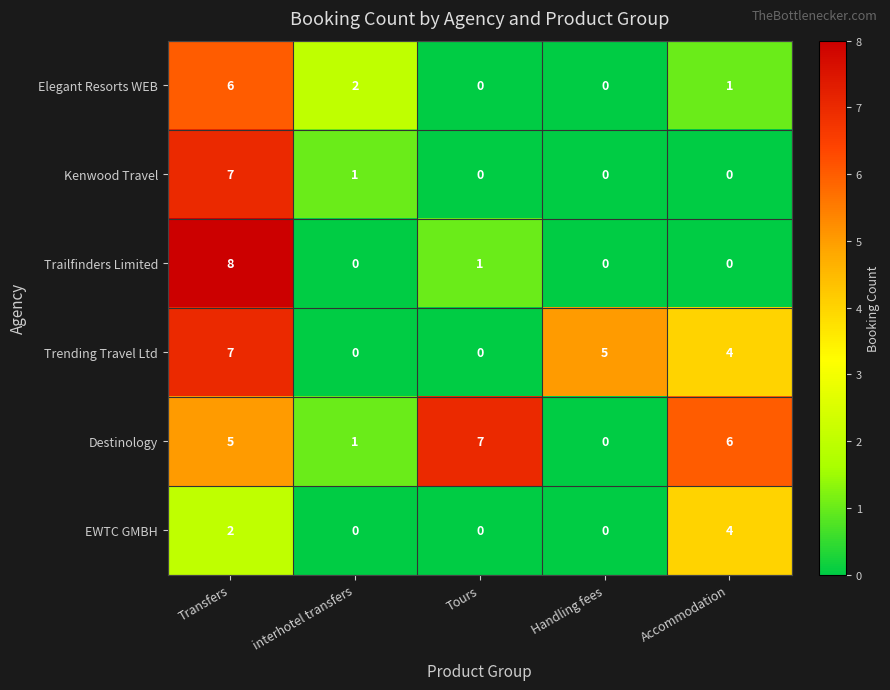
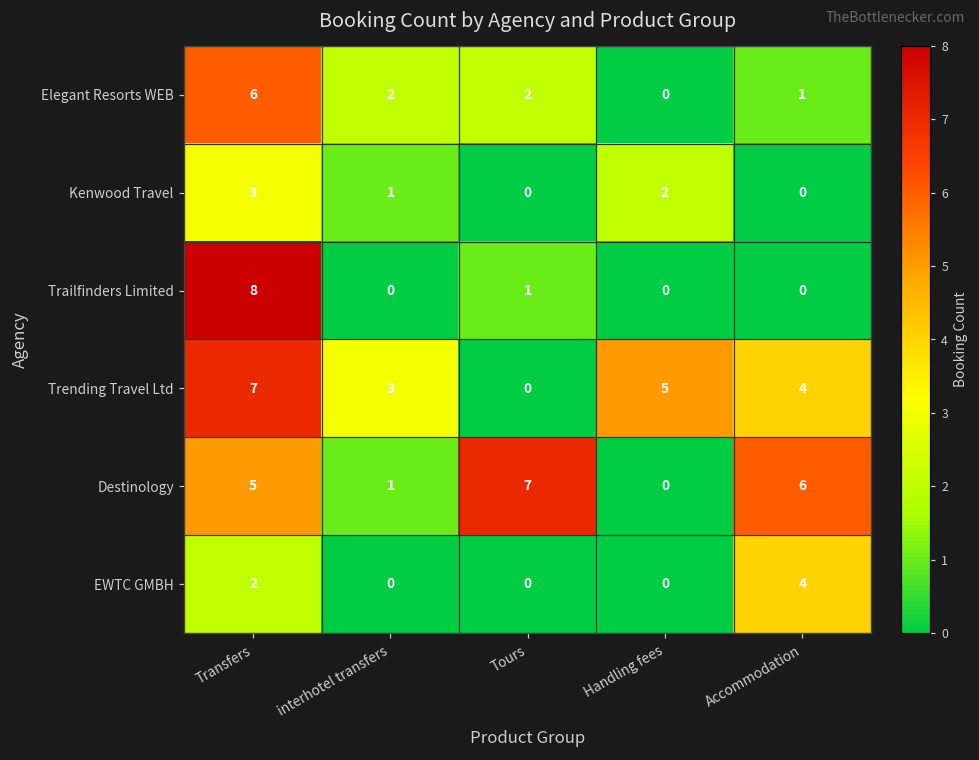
  {
    "Elegant Resorts WEB": {
      "Transfers": 6,
      "interhotel transfers": 2,
-     "Tours": 0,
+     "Tours": 2,
      "Handling fees": 0,
      "Accommodation": 1
    },
    "Kenwood Travel": {
-     "Transfers": 7,
+     "Transfers": 3,
      "interhotel transfers": 1,
      "Tours": 0,
-     "Handling fees": 0,
+     "Handling fees": 2,
      "Accommodation": 0
    },
    "Trailfinders Limited": {
      "Transfers": 8,
      "interhotel transfers": 0,
      "Tours": 1,
      "Handling fees": 0,
      "Accommodation": 0
    },
    "Trending Travel Ltd": {
      "Transfers": 7,
-     "interhotel transfers": 0,
+     "interhotel transfers": 3,
      "Tours": 0,
      "Handling fees": 5,
      "Accommodation": 4
    },
    "Destinology": {
      "Transfers": 5,
      "interhotel transfers": 1,
      "Tours": 7,
      "Handling fees": 0,
      "Accommodation": 6
    },
    "EWTC GMBH": {
      "Transfers": 2,
      "interhotel transfers": 0,
      "Tours": 0,
      "Handling fees": 0,
      "Accommodation": 4
    }
  }
